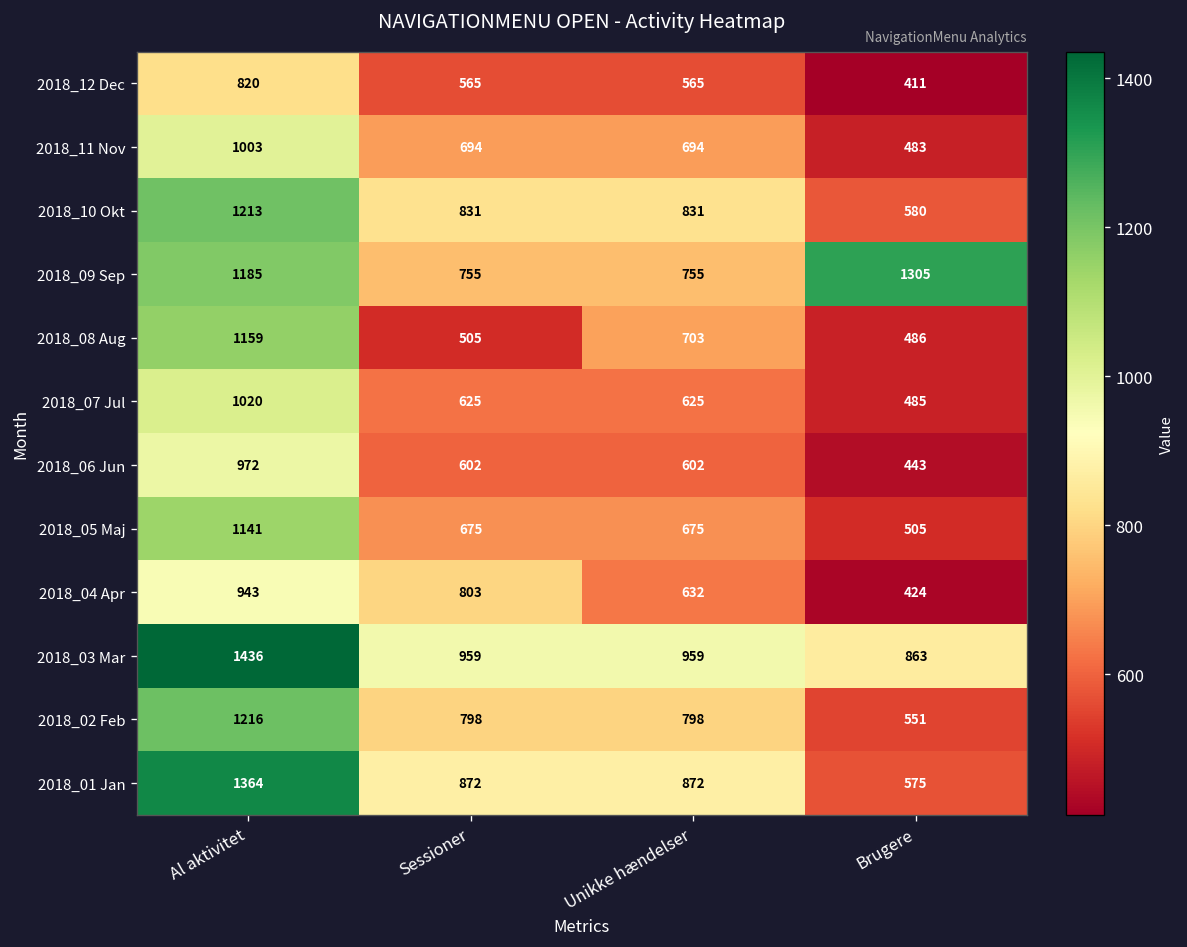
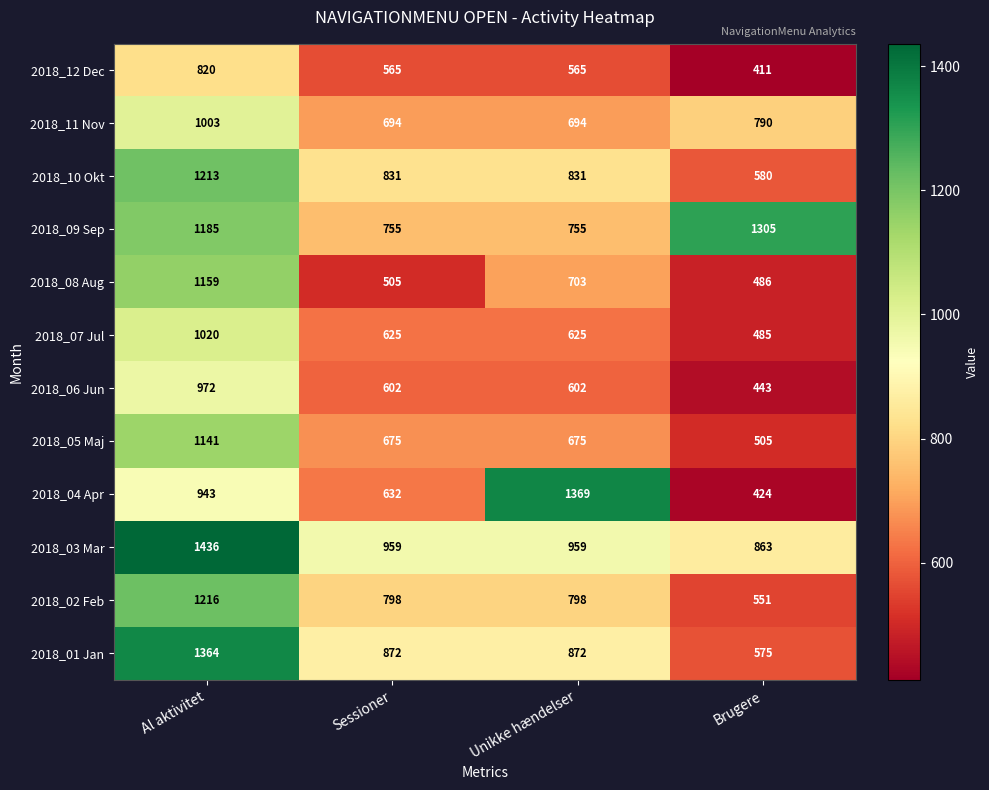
  {
    "2018_12 Dec": {
      "Al aktivitet": 820,
      "Sessioner": 565,
      "Unikke hændelser": 565,
      "Brugere": 411
    },
    "2018_11 Nov": {
      "Al aktivitet": 1003,
      "Sessioner": 694,
      "Unikke hændelser": 694,
-     "Brugere": 483
+     "Brugere": 790
    },
    "2018_10 Okt": {
      "Al aktivitet": 1213,
      "Sessioner": 831,
      "Unikke hændelser": 831,
      "Brugere": 580
    },
    "2018_09 Sep": {
      "Al aktivitet": 1185,
      "Sessioner": 755,
      "Unikke hændelser": 755,
      "Brugere": 1305
    },
    "2018_08 Aug": {
      "Al aktivitet": 1159,
      "Sessioner": 505,
      "Unikke hændelser": 703,
      "Brugere": 486
    },
    "2018_07 Jul": {
      "Al aktivitet": 1020,
      "Sessioner": 625,
      "Unikke hændelser": 625,
      "Brugere": 485
    },
    "2018_06 Jun": {
      "Al aktivitet": 972,
      "Sessioner": 602,
      "Unikke hændelser": 602,
      "Brugere": 443
    },
    "2018_05 Maj": {
      "Al aktivitet": 1141,
      "Sessioner": 675,
      "Unikke hændelser": 675,
      "Brugere": 505
    },
    "2018_04 Apr": {
      "Al aktivitet": 943,
-     "Sessioner": 803,
-     "Unikke hændelser": 632,
+     "Sessioner": 632,
+     "Unikke hændelser": 1369,
      "Brugere": 424
    },
    "2018_03 Mar": {
      "Al aktivitet": 1436,
      "Sessioner": 959,
      "Unikke hændelser": 959,
      "Brugere": 863
    },
    "2018_02 Feb": {
      "Al aktivitet": 1216,
      "Sessioner": 798,
      "Unikke hændelser": 798,
      "Brugere": 551
    },
    "2018_01 Jan": {
      "Al aktivitet": 1364,
      "Sessioner": 872,
      "Unikke hændelser": 872,
      "Brugere": 575
    }
  }
